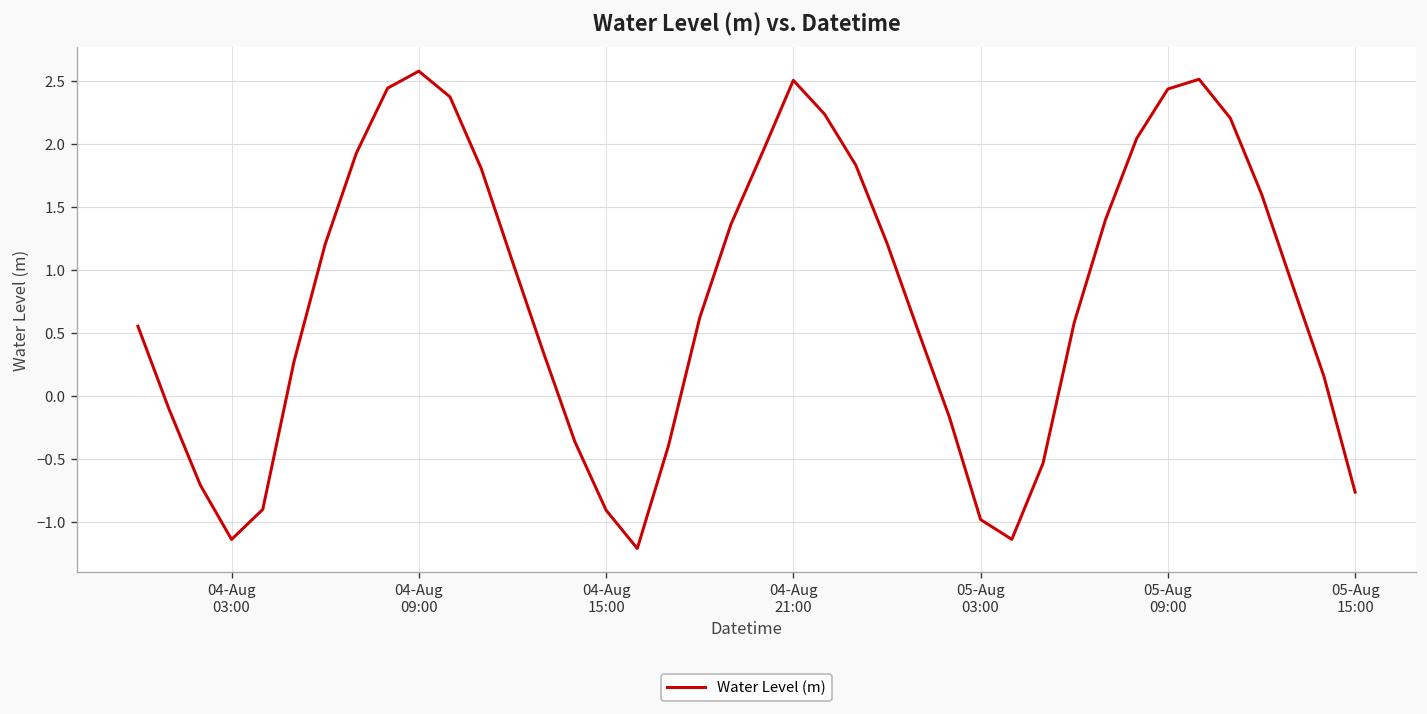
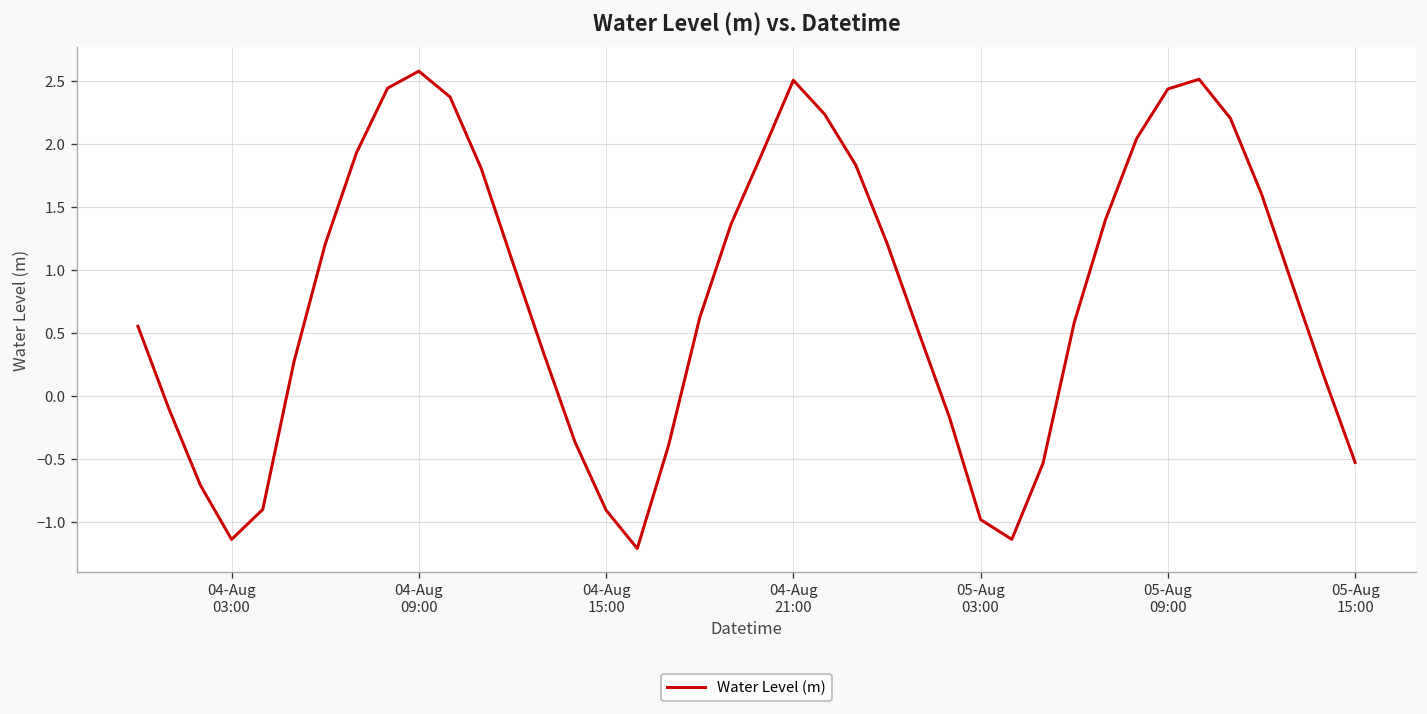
  {
    "04-Aug 03:00": -1.13,
    "04-Aug 09:00": 2.58,
    "04-Aug 15:00": -0.90,
    "04-Aug 21:00": 2.50,
    "05-Aug 03:00": -0.98,
    "05-Aug 09:00": 2.43,
-   "05-Aug 15:00": -0.76
+   "05-Aug 15:00": -0.52
  }
